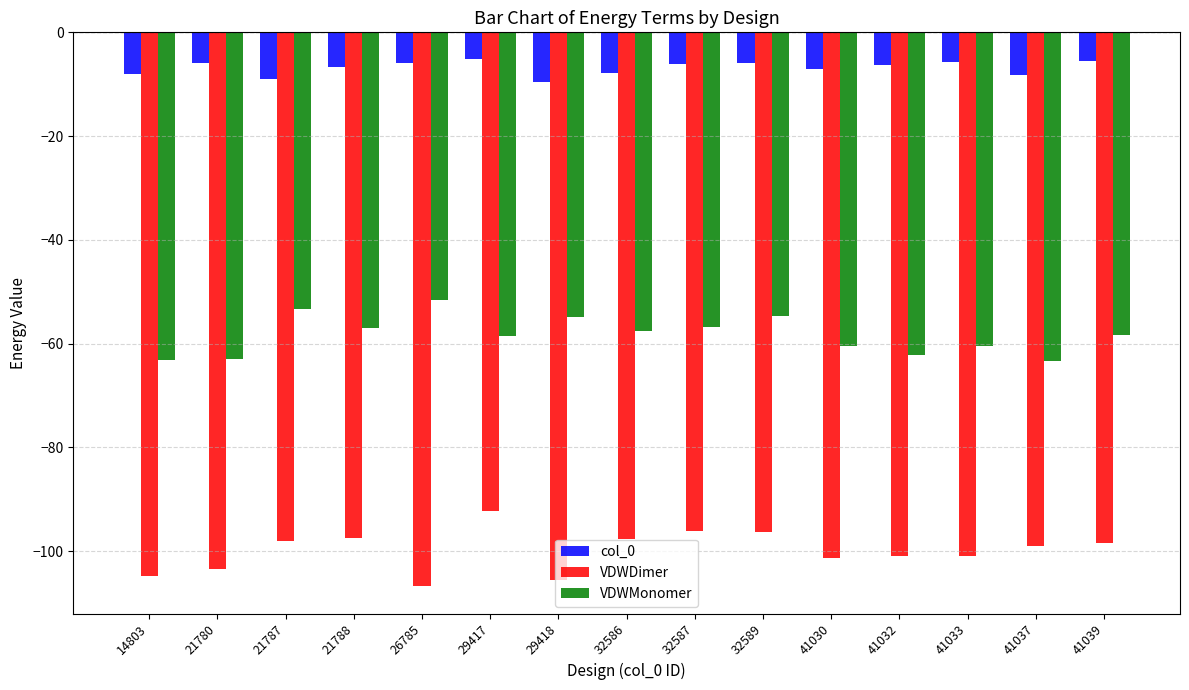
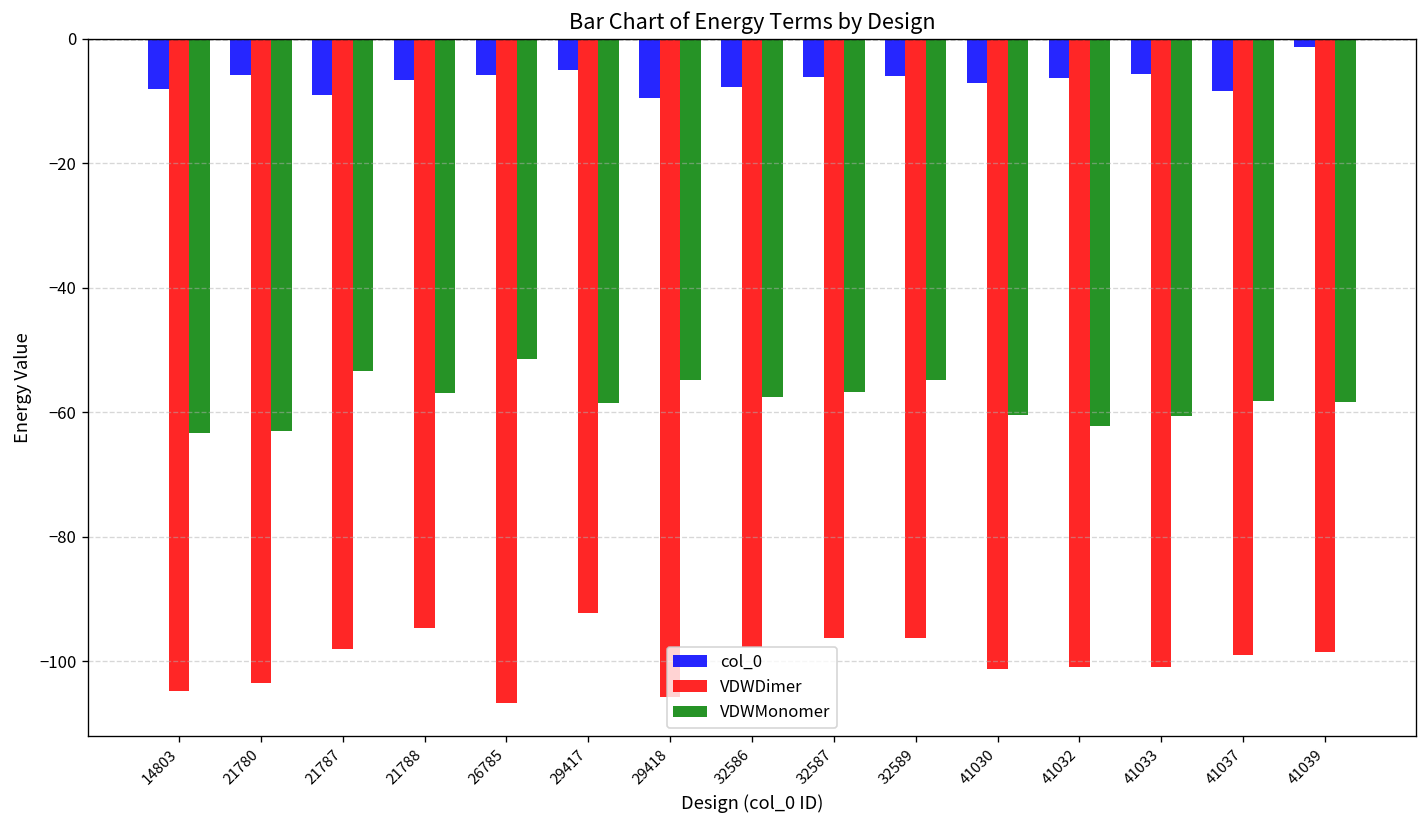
  {
    "col_0": {
      "14803": -8,
      "21780": -6,
      "21787": -9,
      "21788": -7,
      "26785": -6,
      "29417": -5,
      "29418": -9,
      "32586": -8,
      "32587": -6,
      "32589": -6,
      "41030": -7,
      "41032": -6,
      "41033": -6,
      "41037": -8,
-     "41039": -6
+     "41039": -1
    },
    "VDWDimer": {
      "14803": -105,
      "21780": -103,
      "21787": -98,
-     "21788": -97,
+     "21788": -95,
      "26785": -107,
      "29417": -92,
      "32586": -98,
      "32587": -96,
      "32589": -96,
      "41030": -101,
      "41032": -101,
      "41033": -101,
      "41037": -99,
      "41039": -98
    },
    "VDWMonomer": {
      "14803": -63,
      "21780": -63,
      "21787": -53,
      "21788": -57,
      "26785": -52,
      "29417": -58,
      "29418": -55,
      "32586": -58,
      "32587": -57,
      "32589": -55,
      "41030": -60,
      "41032": -62,
      "41033": -61,
-     "41037": -63,
+     "41037": -58,
      "41039": -58
    }
  }
